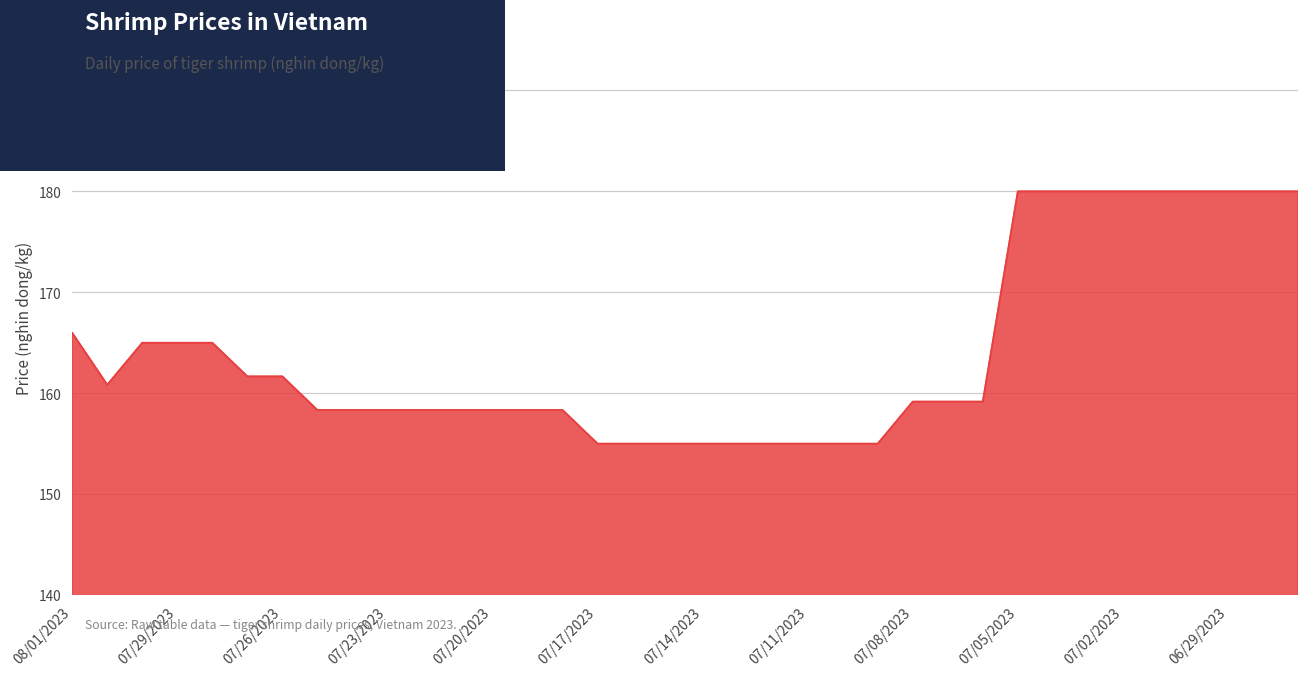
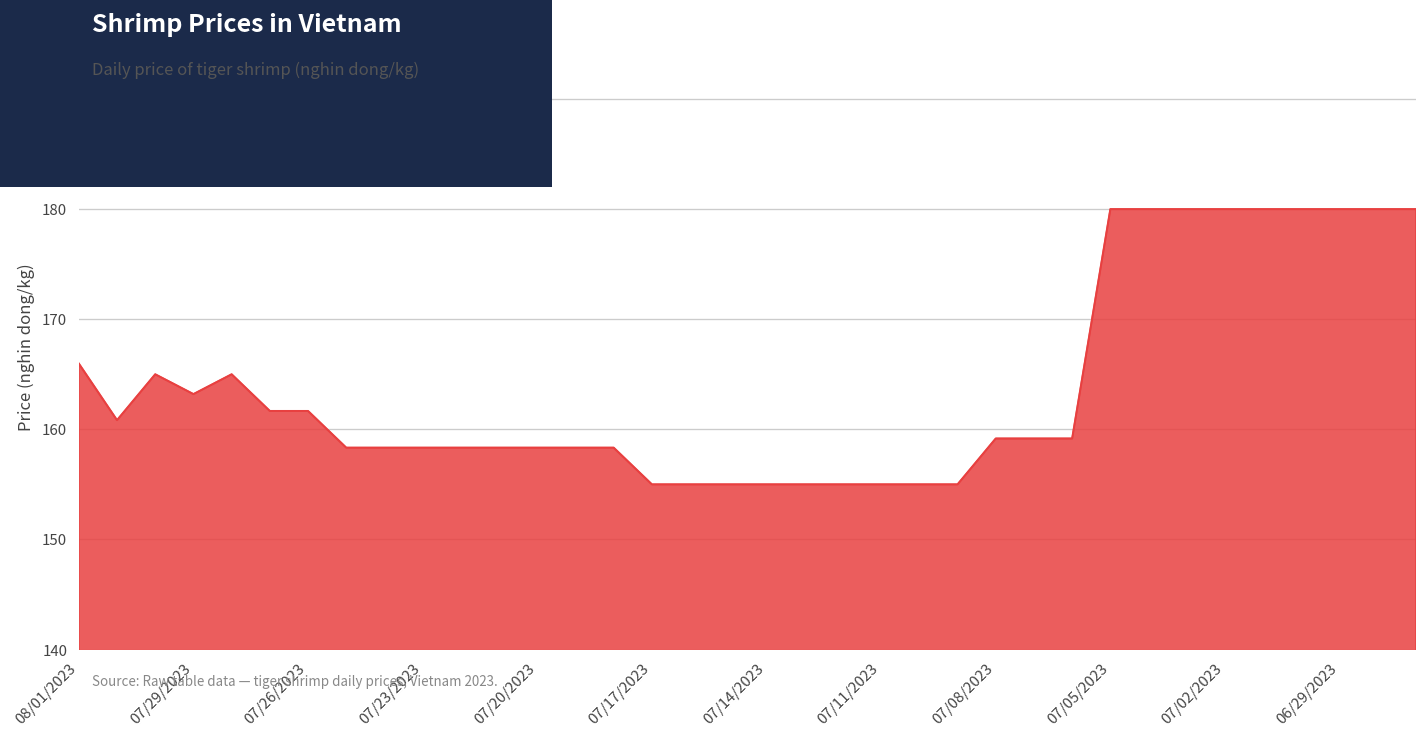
  {
    "08/01/2023": 166,
-   "07/29/2023": 165,
+   "07/29/2023": 163,
    "07/26/2023": 162,
    "07/23/2023": 158,
    "07/20/2023": 158,
    "07/17/2023": 155,
    "07/14/2023": 155,
    "07/11/2023": 155,
    "07/08/2023": 159,
    "07/05/2023": 180,
    "07/02/2023": 180,
    "06/29/2023": 180
  }
